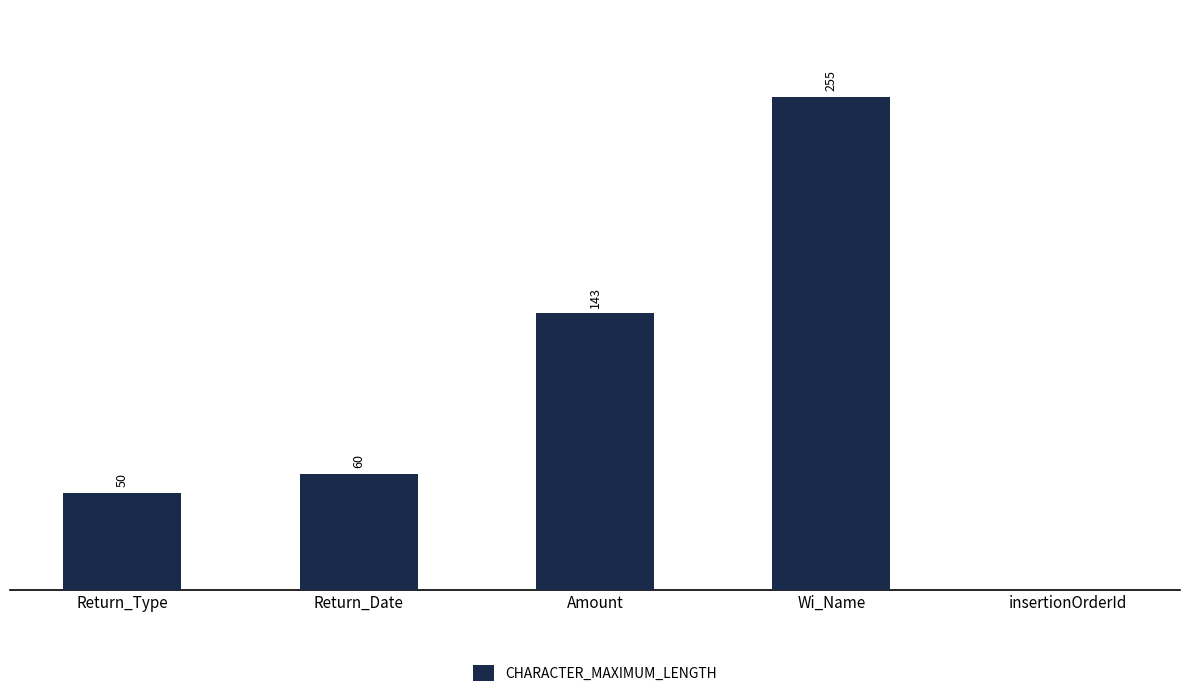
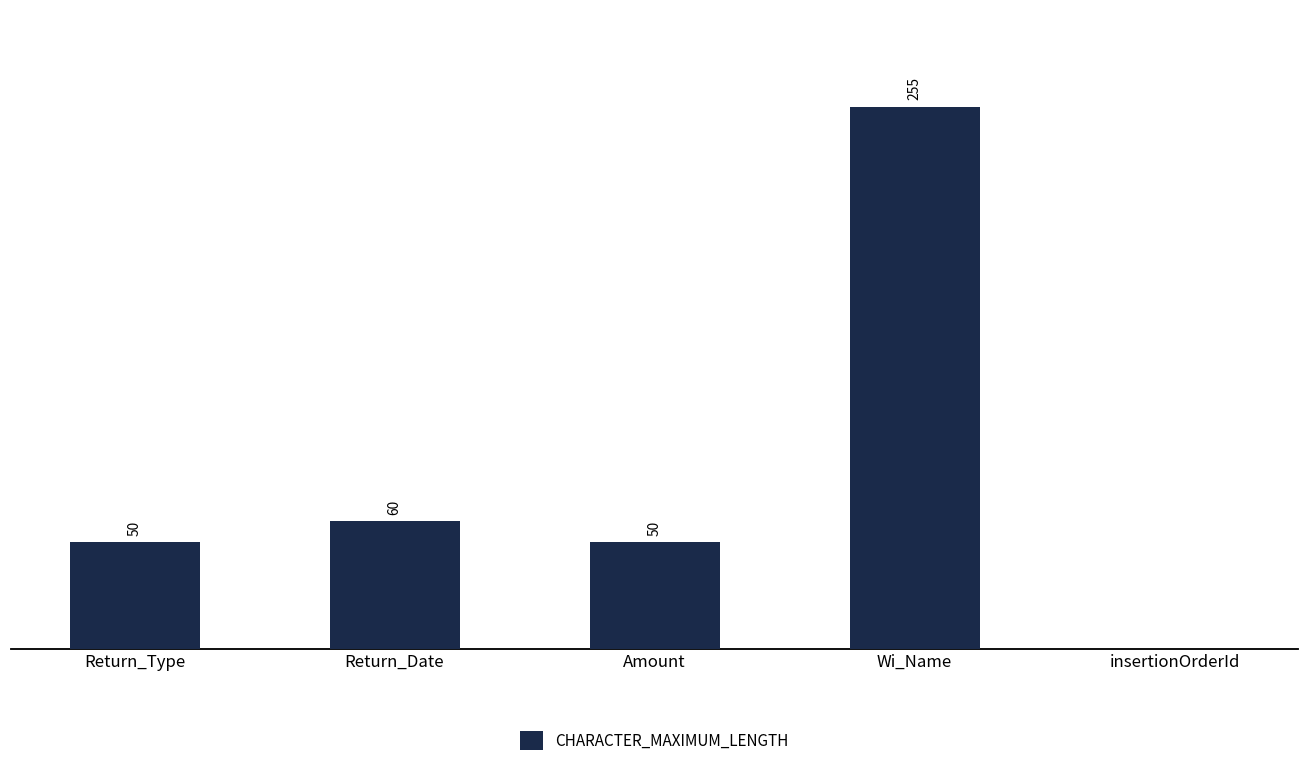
  {
    "Return_Type": 50,
    "Return_Date": 60,
-   "Amount": 143,
+   "Amount": 50,
    "Wi_Name": 255
  }
